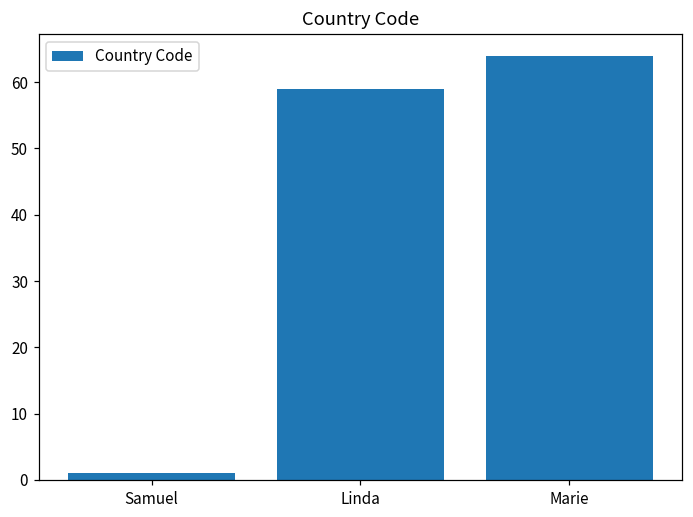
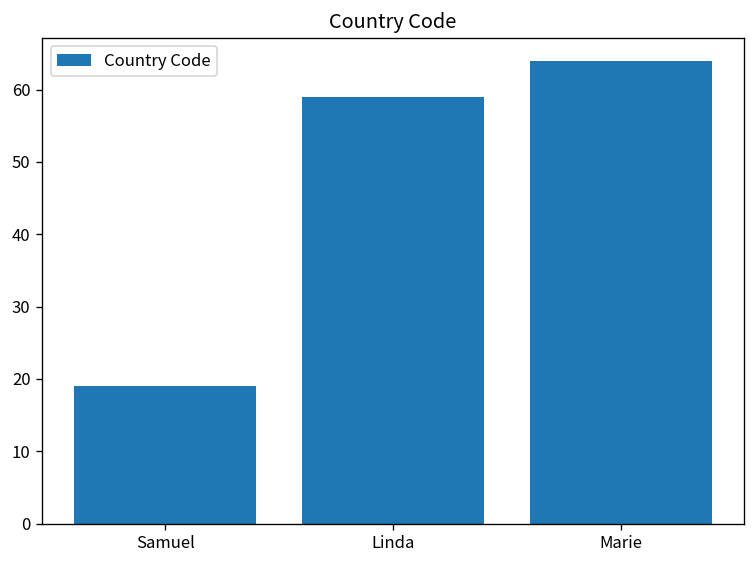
  {
-   "Samuel": 1,
+   "Samuel": 19,
    "Linda": 59,
    "Marie": 64
  }
